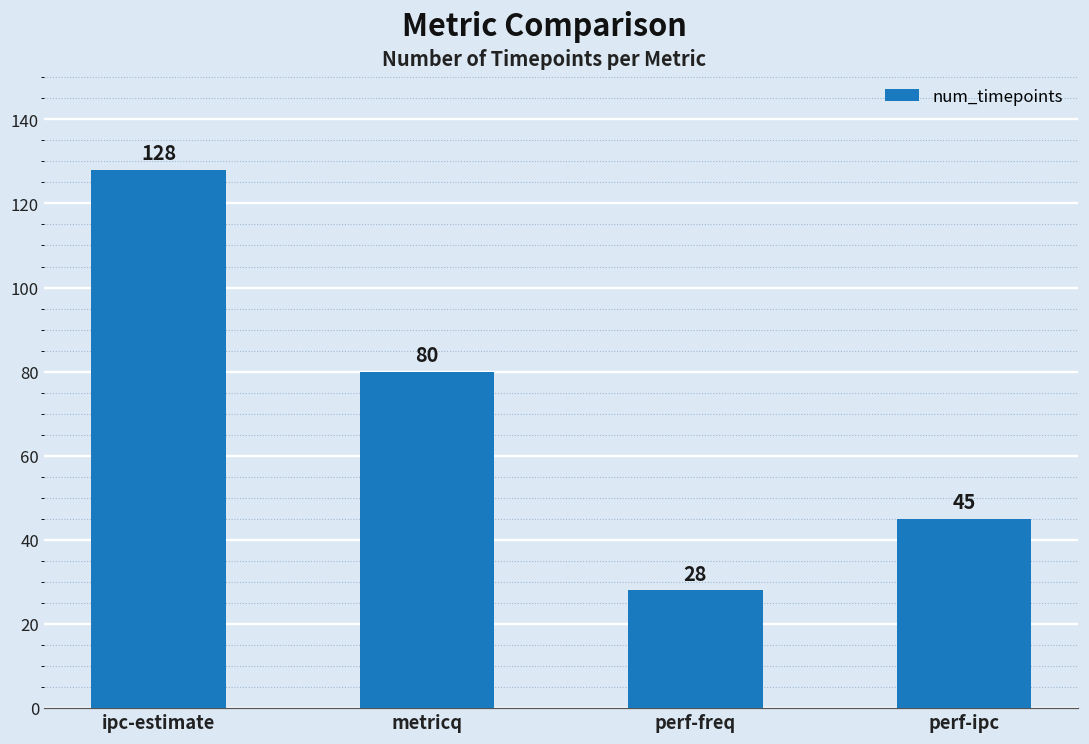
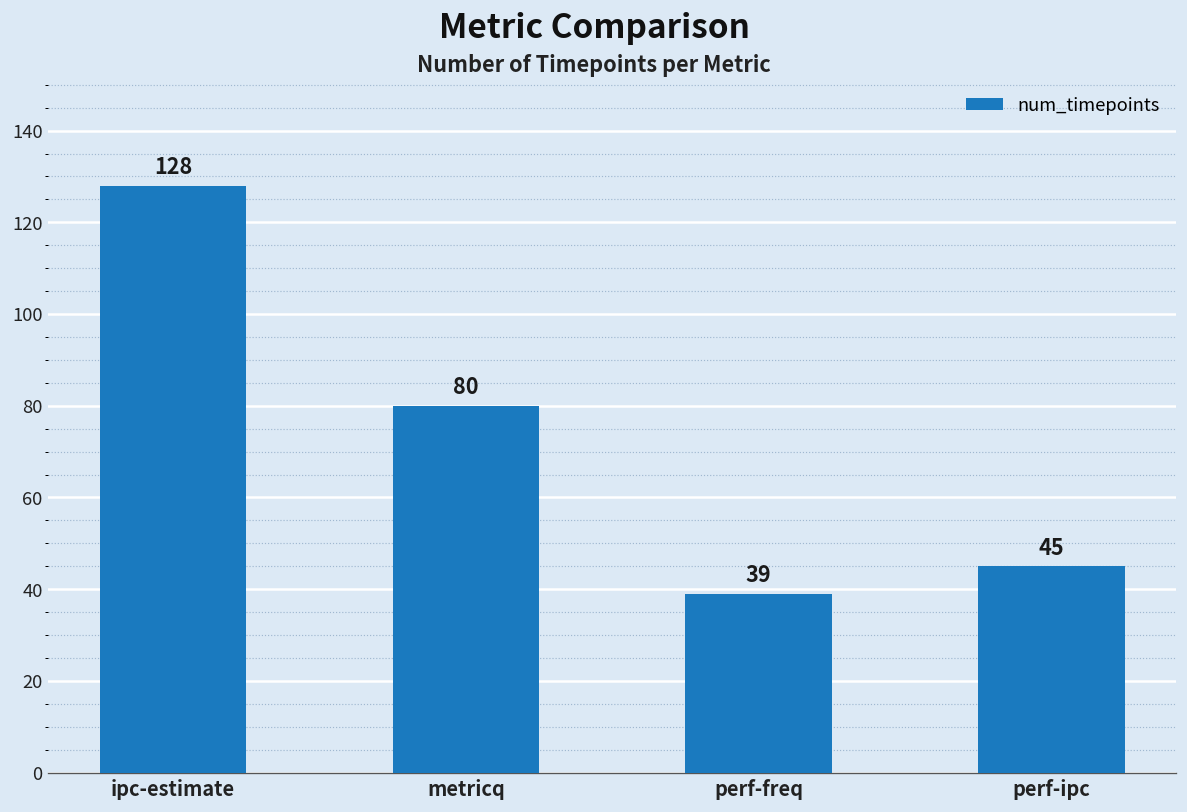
  {
    "ipc-estimate": 128,
    "metricq": 80,
-   "perf-freq": 28,
+   "perf-freq": 39,
    "perf-ipc": 45
  }
